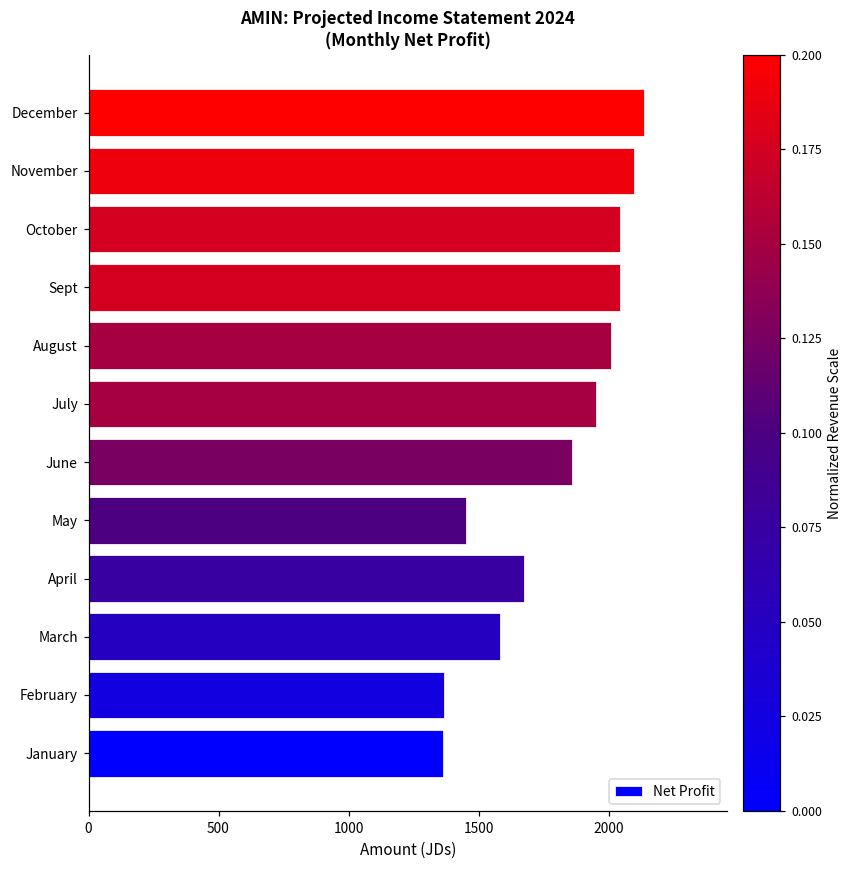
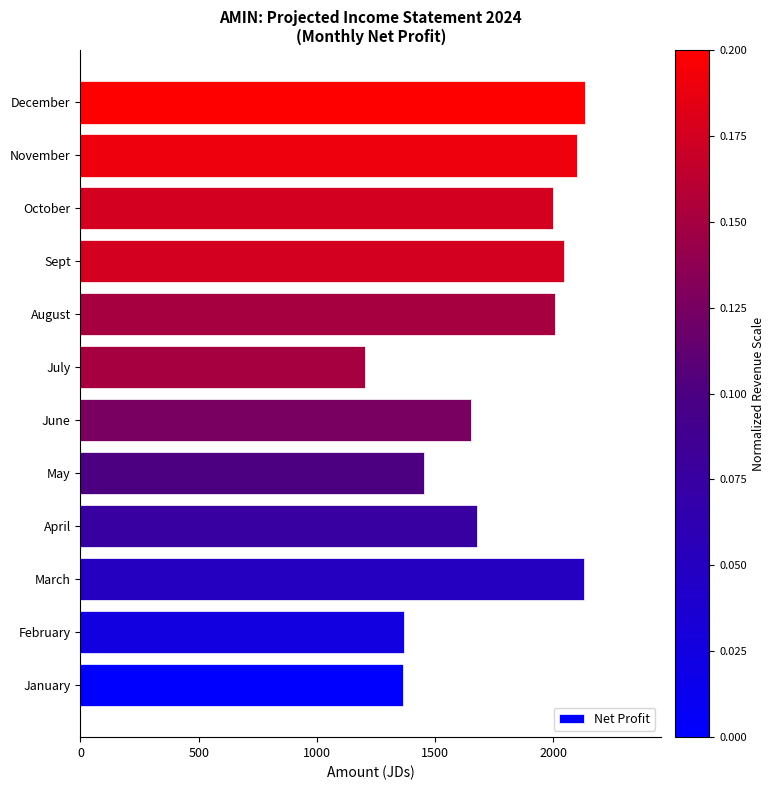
  {
    "December": 2140,
    "November": 2100,
-   "October": 2040,
+   "October": 2000,
    "Sept": 2040,
    "August": 2010,
-   "July": 1950,
-   "June": 1860,
+   "July": 1200,
+   "June": 1650,
    "May": 1450,
    "April": 1680,
-   "March": 1580,
+   "March": 2130,
    "February": 1370,
    "January": 1360
  }
